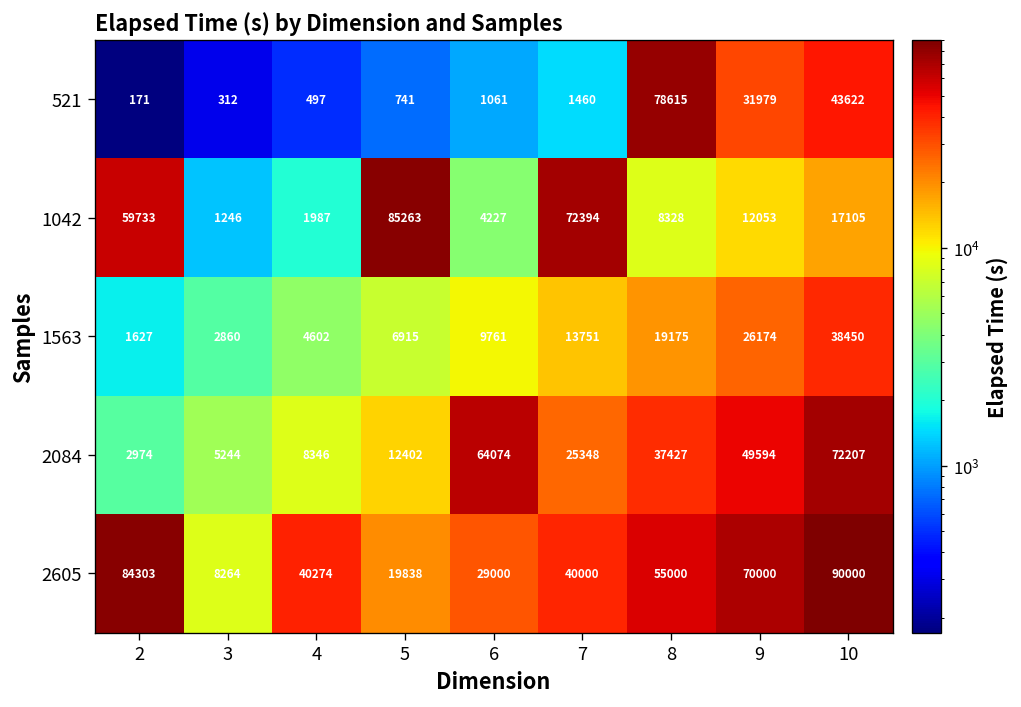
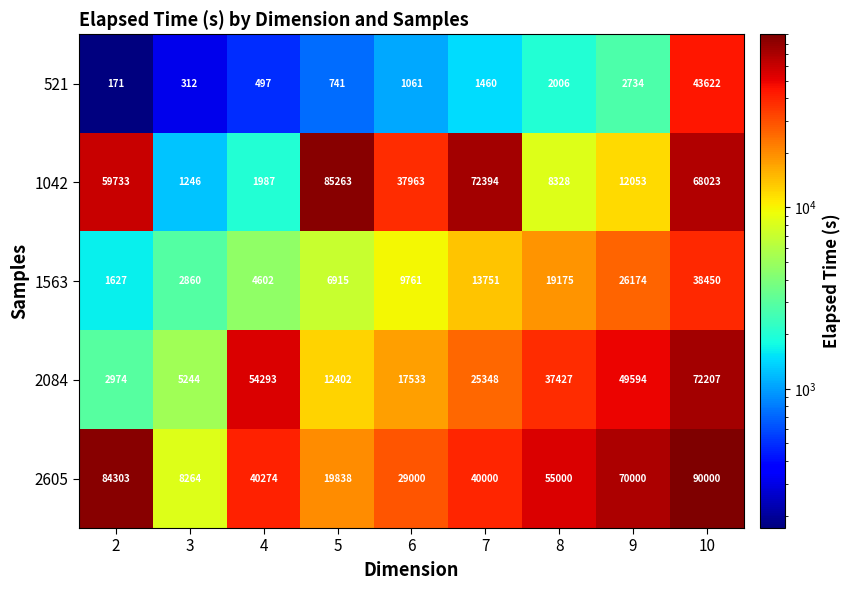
  {
    "521": {
      "2": 171,
      "3": 312,
      "4": 497,
      "5": 741,
      "6": 1061,
      "7": 1460,
-     "8": 78615,
-     "9": 31979,
+     "8": 2006,
+     "9": 2734,
      "10": 43622
    },
    "1042": {
      "2": 59733,
      "3": 1246,
      "4": 1987,
      "5": 85263,
-     "6": 4227,
+     "6": 37963,
      "7": 72394,
      "8": 8328,
      "9": 12053,
-     "10": 17105
+     "10": 68023
    },
    "1563": {
      "2": 1627,
      "3": 2860,
      "4": 4602,
      "5": 6915,
      "6": 9761,
      "7": 13751,
      "8": 19175,
      "9": 26174,
      "10": 38450
    },
    "2084": {
      "2": 2974,
      "3": 5244,
-     "4": 8346,
+     "4": 54293,
      "5": 12402,
-     "6": 64074,
+     "6": 17533,
      "7": 25348,
      "8": 37427,
      "9": 49594,
      "10": 72207
    },
    "2605": {
      "2": 84303,
      "3": 8264,
      "4": 40274,
      "5": 19838,
      "6": 29000,
      "7": 40000,
      "8": 55000,
      "9": 70000,
      "10": 90000
    }
  }
